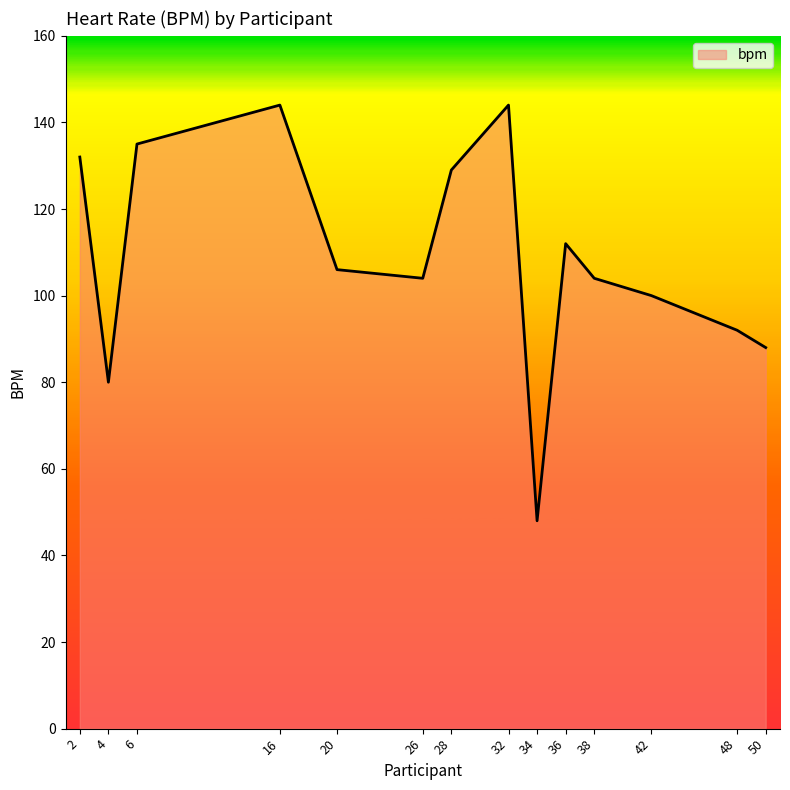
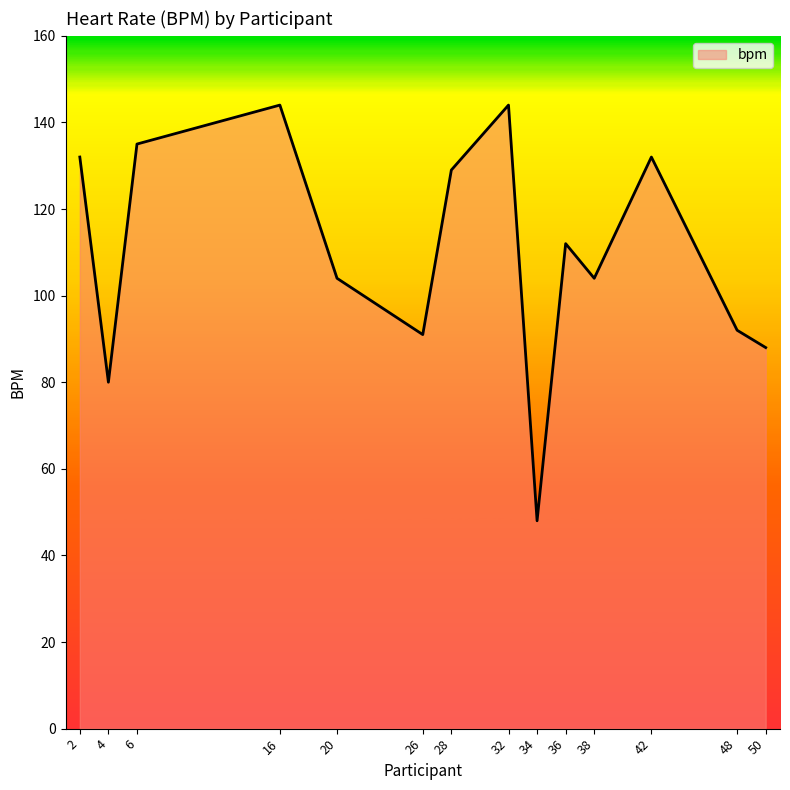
  {
    "2": 132,
    "4": 80,
    "6": 135,
    "16": 144,
-   "20": 106,
-   "26": 104,
+   "20": 104,
+   "26": 91,
    "28": 129,
    "32": 144,
    "34": 48,
    "36": 112,
    "38": 104,
-   "42": 100,
+   "42": 132,
    "48": 92,
    "50": 88
  }
